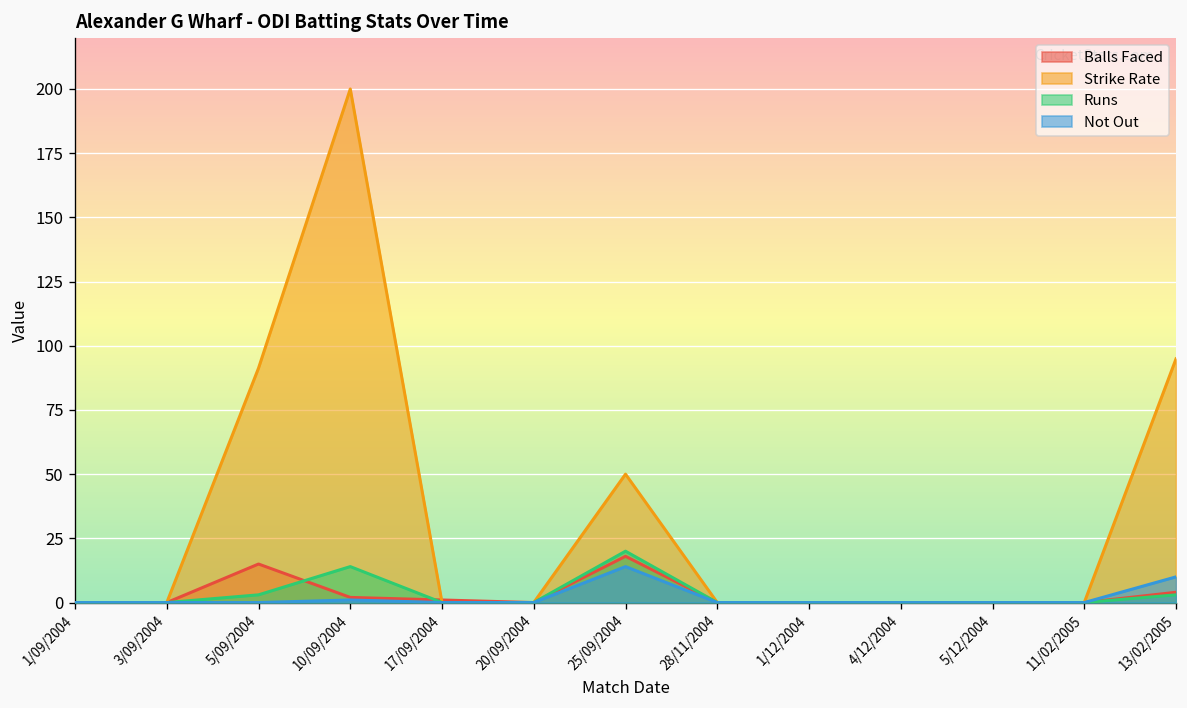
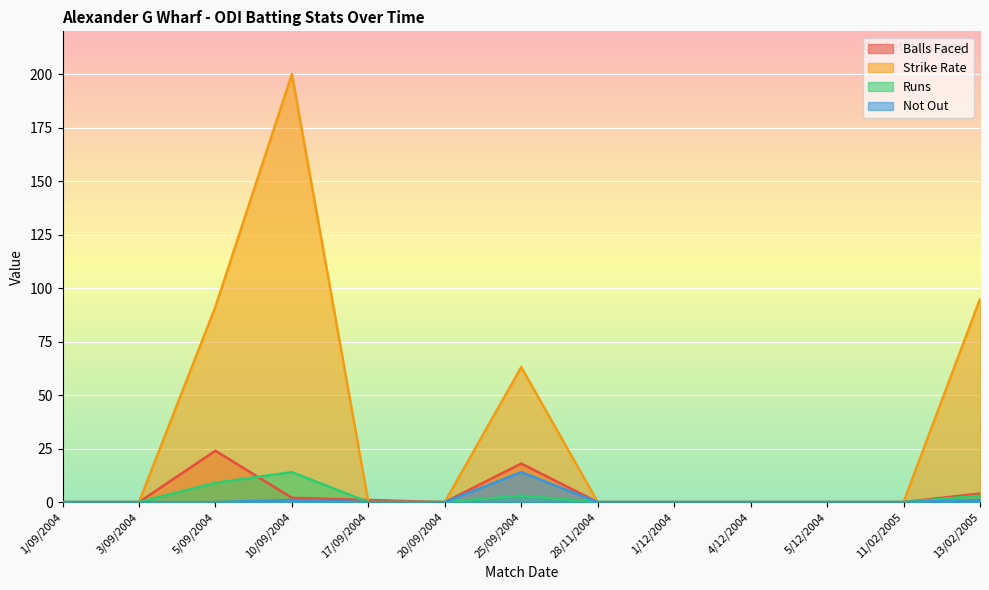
  {
    "Balls Faced": {
-     "5/09/2004": 15,
+     "5/09/2004": 24,
      "25/09/2004": 18
    },
    "Strike Rate": {
      "5/09/2004": 91,
      "10/09/2004": 200,
-     "25/09/2004": 50,
+     "25/09/2004": 63,
      "13/02/2005": 95
    },
    "Runs": {
-     "5/09/2004": 3,
+     "5/09/2004": 9,
      "10/09/2004": 14,
-     "25/09/2004": 20
+     "25/09/2004": 3
    },
    "Not Out": {
      "5/09/2004": 0,
      "25/09/2004": 14,
-     "13/02/2005": 10
+     "13/02/2005": 1
    }
  }
